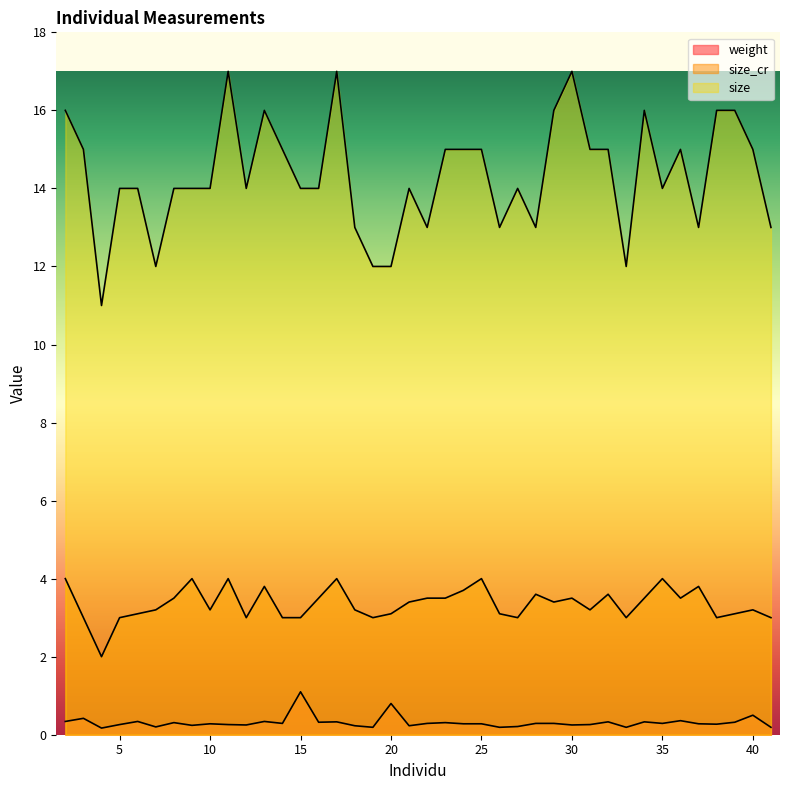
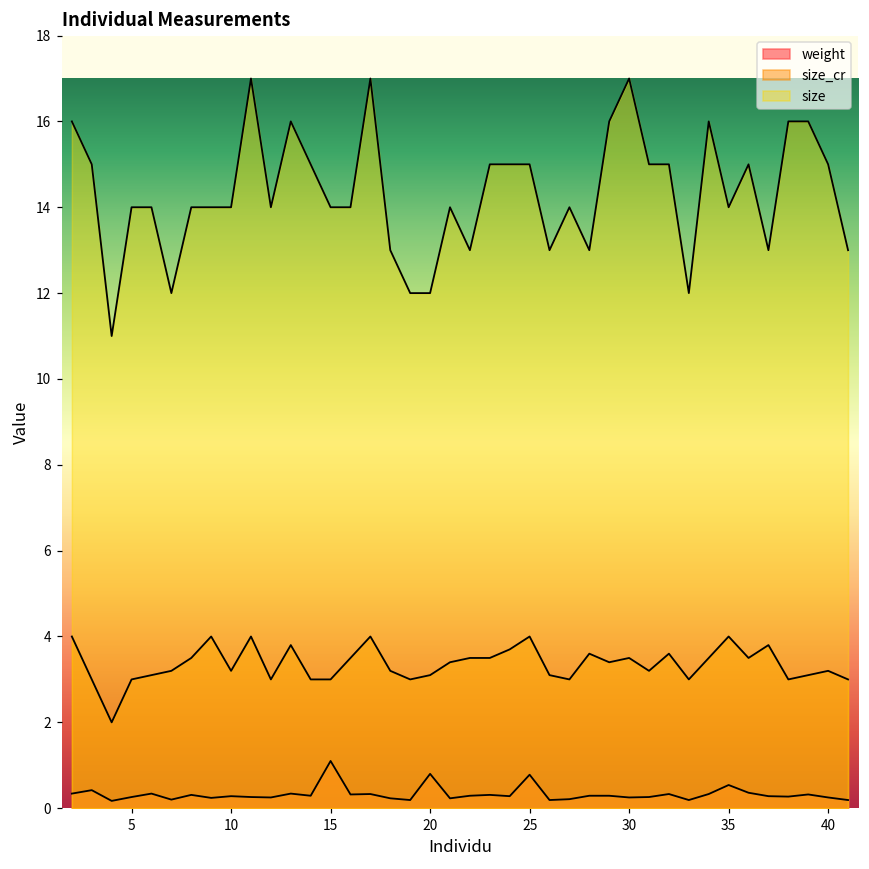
  {
    "weight": {
      "5": 0.3,
      "10": 0.3,
      "15": 1.1,
      "20": 0.8,
-     "25": 0.3,
+     "25": 0.8,
      "30": 0.3,
-     "35": 0.3,
-     "40": 0.5
+     "35": 0.5,
+     "40": 0.3
    },
    "size_cr": {
      "5": 3.0,
      "10": 3.2,
      "15": 3.0,
      "20": 3.1,
      "25": 4.0,
      "30": 3.5,
      "35": 4.0,
      "40": 3.2
    },
    "size": {
      "5": 14.0,
      "10": 14.0,
      "15": 14.0,
      "20": 12.0,
      "25": 15.0,
      "30": 17.0,
      "35": 14.0,
      "40": 15.0
    }
  }
